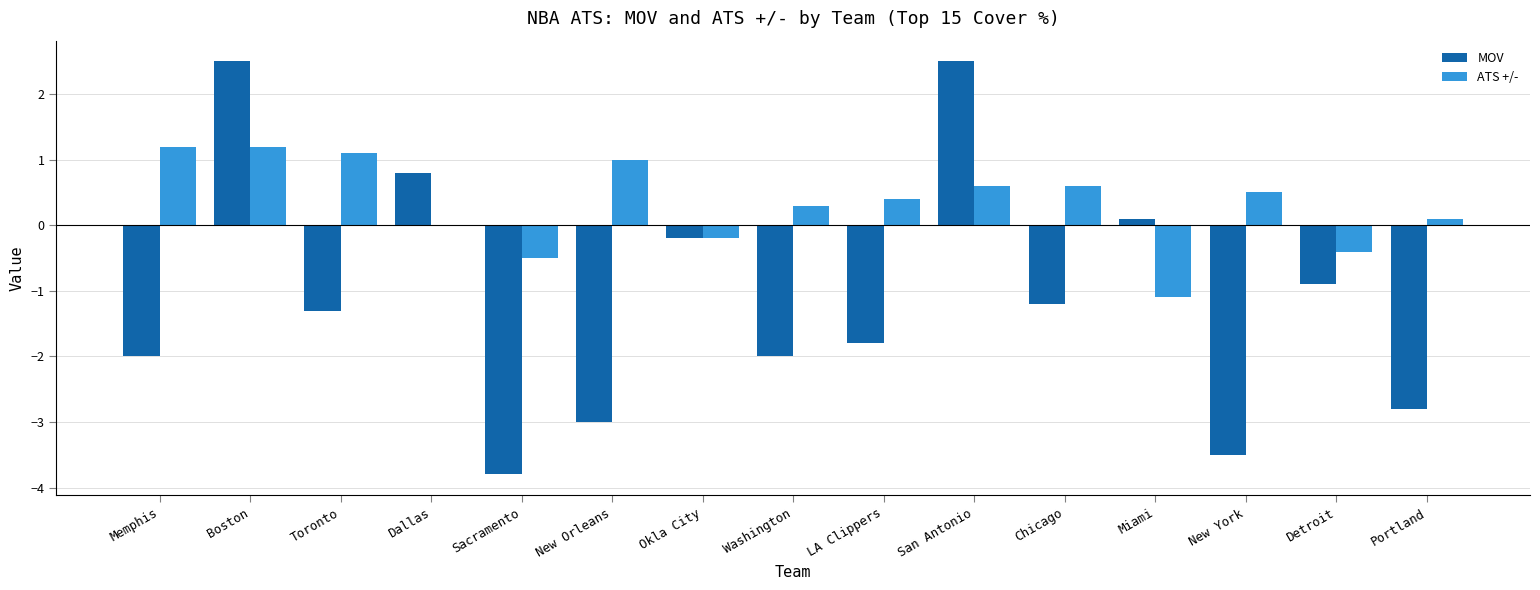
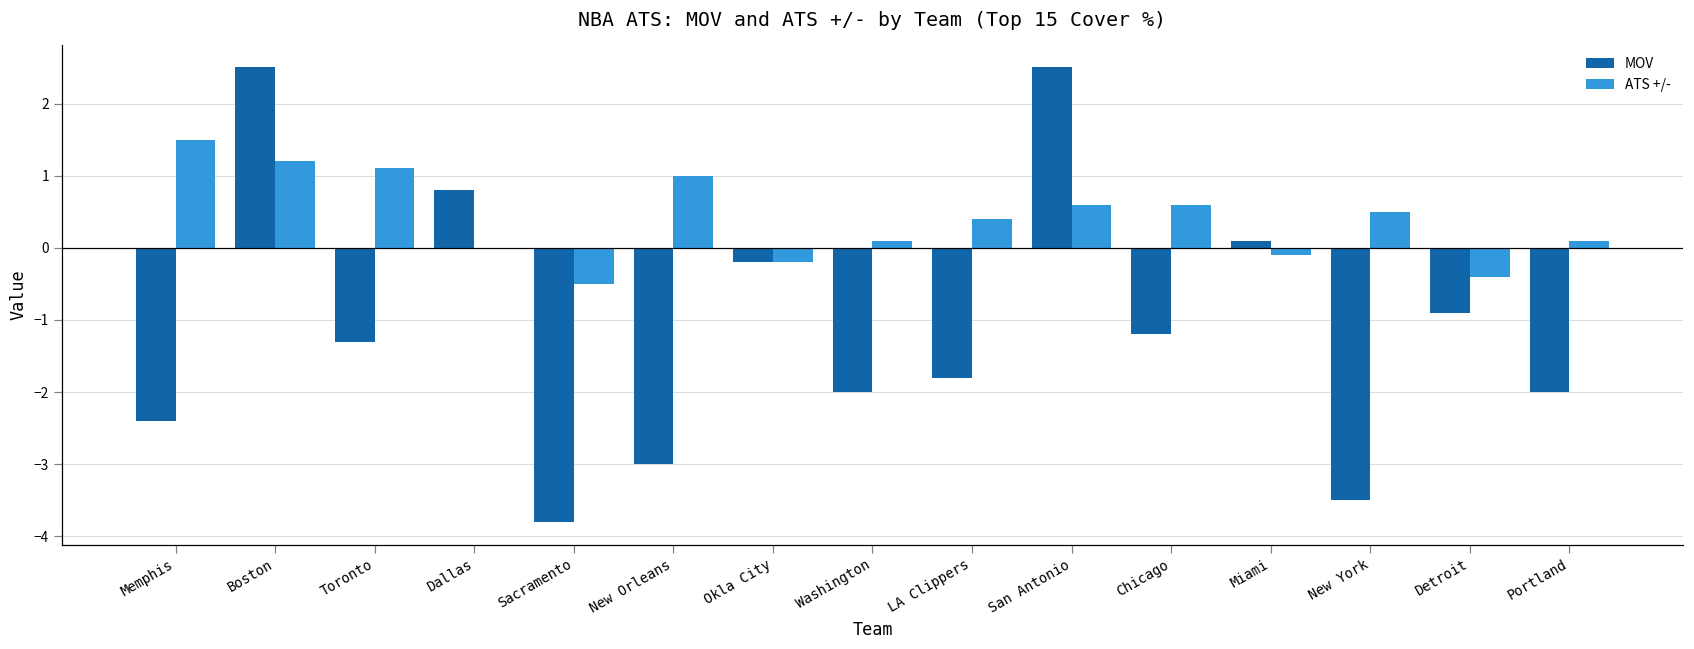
  {
    "MOV": {
-     "Memphis": -2.0,
+     "Memphis": -2.4,
      "Boston": 2.5,
      "Toronto": -1.3,
      "Dallas": 0.8,
      "Sacramento": -3.8,
      "New Orleans": -3.0,
      "Okla City": -0.2,
      "Washington": -2.0,
      "LA Clippers": -1.8,
      "San Antonio": 2.5,
      "Chicago": -1.2,
      "Miami": 0.1,
      "New York": -3.5,
      "Detroit": -0.9,
-     "Portland": -2.8
+     "Portland": -2.0
    },
    "ATS +/-": {
-     "Memphis": 1.2,
+     "Memphis": 1.5,
      "Boston": 1.2,
      "Toronto": 1.1,
      "Dallas": 0.0,
      "Sacramento": -0.5,
      "New Orleans": 1.0,
      "Okla City": -0.2,
-     "Washington": 0.3,
+     "Washington": 0.1,
      "LA Clippers": 0.4,
      "San Antonio": 0.6,
      "Chicago": 0.6,
-     "Miami": -1.1,
+     "Miami": -0.1,
      "New York": 0.5,
      "Detroit": -0.4,
      "Portland": 0.1
    }
  }
